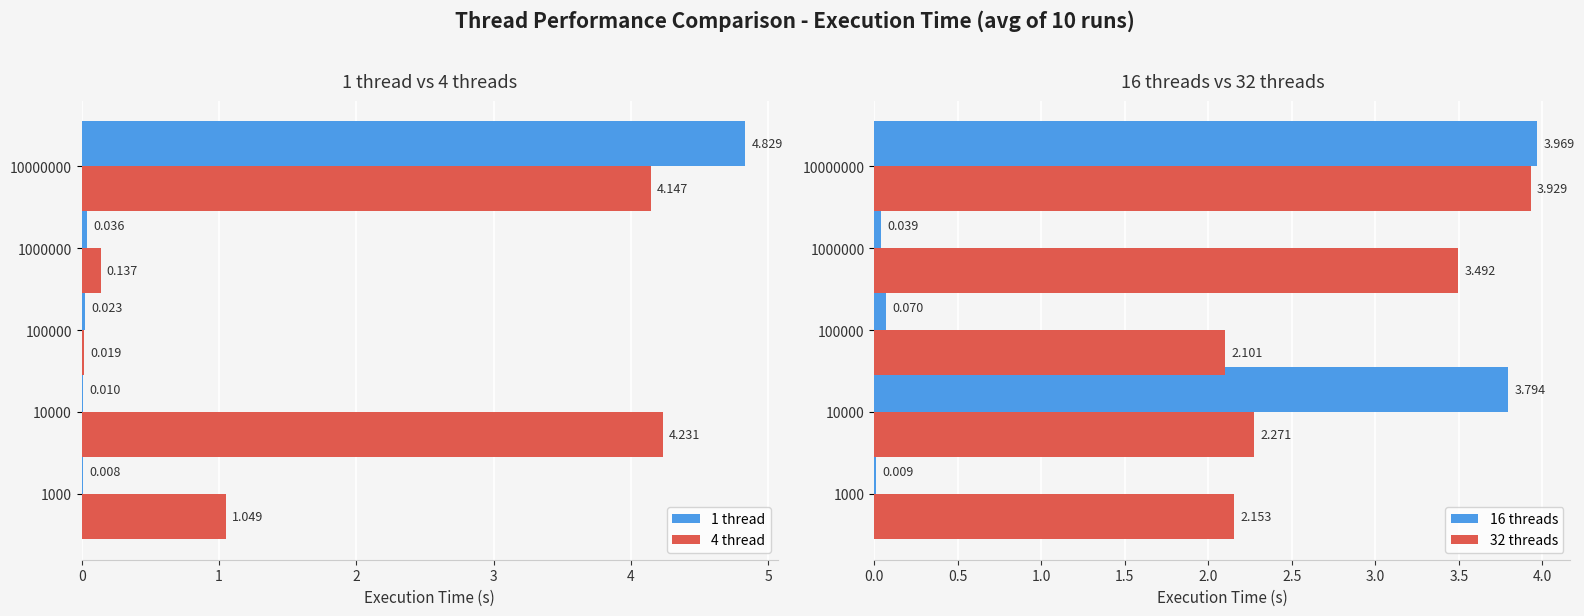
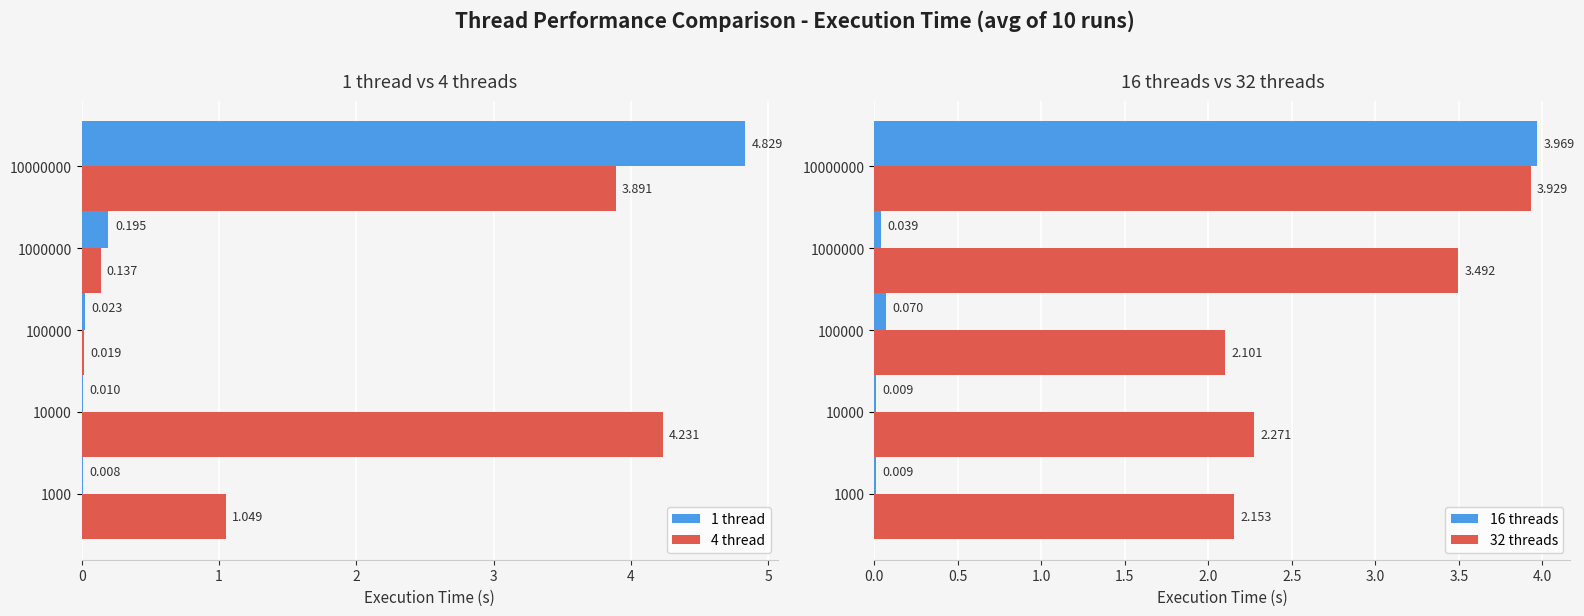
  {
    "1 thread vs 4 threads": {
      "1 thread": {
        "10000000": 4.829,
-       "1000000": 0.036,
+       "1000000": 0.195,
        "100000": 0.023,
        "10000": 0.010,
        "1000": 0.008
      },
      "4 thread": {
-       "10000000": 4.147,
+       "10000000": 3.891,
        "1000000": 0.137,
        "100000": 0.019,
        "10000": 4.231,
        "1000": 1.049
      }
    },
    "16 threads vs 32 threads": {
      "16 threads": {
        "10000000": 3.969,
        "1000000": 0.039,
        "100000": 0.070,
-       "10000": 3.794,
+       "10000": 0.009,
        "1000": 0.009
      },
      "32 threads": {
        "10000000": 3.929,
        "1000000": 3.492,
        "100000": 2.101,
        "10000": 2.271,
        "1000": 2.153
      }
    }
  }
